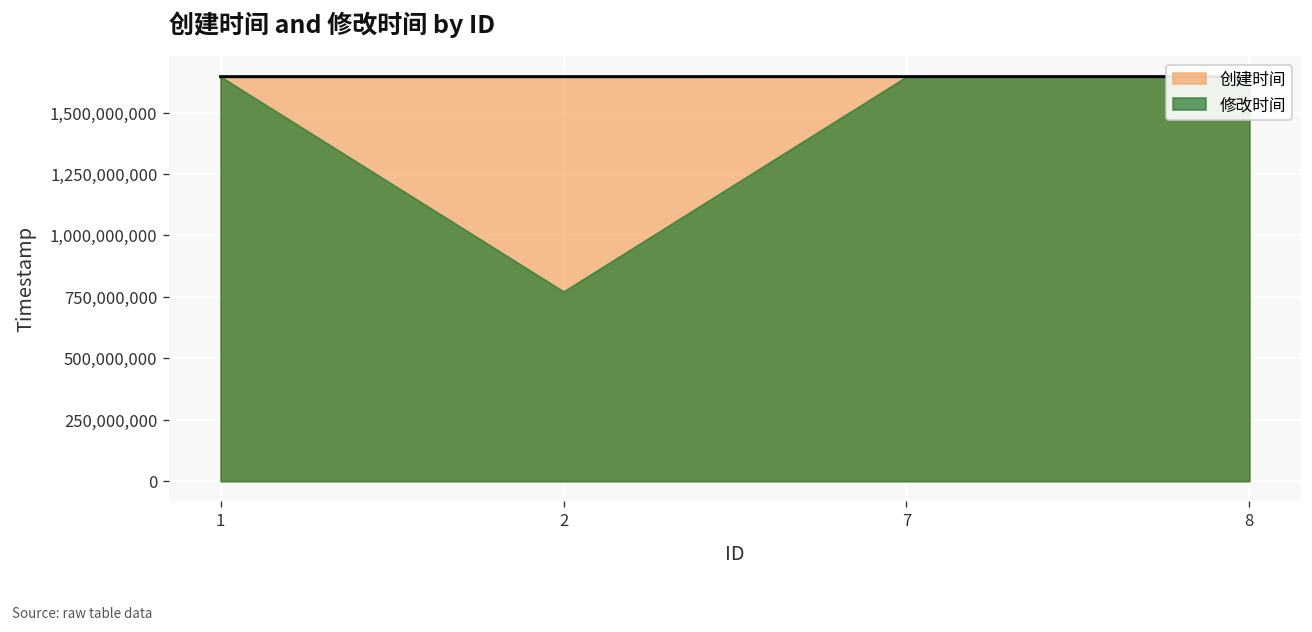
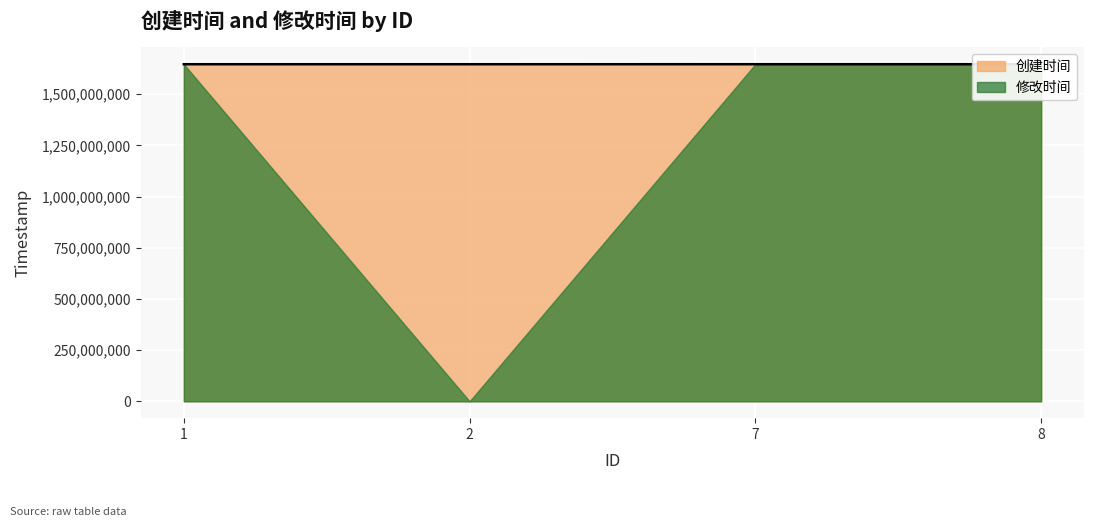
  {
    "创建时间": {
      "2": "1,650,000,000"
    },
    "修改时间": {
-     "2": "770,000,000"
+     "2": "0"
    }
  }
